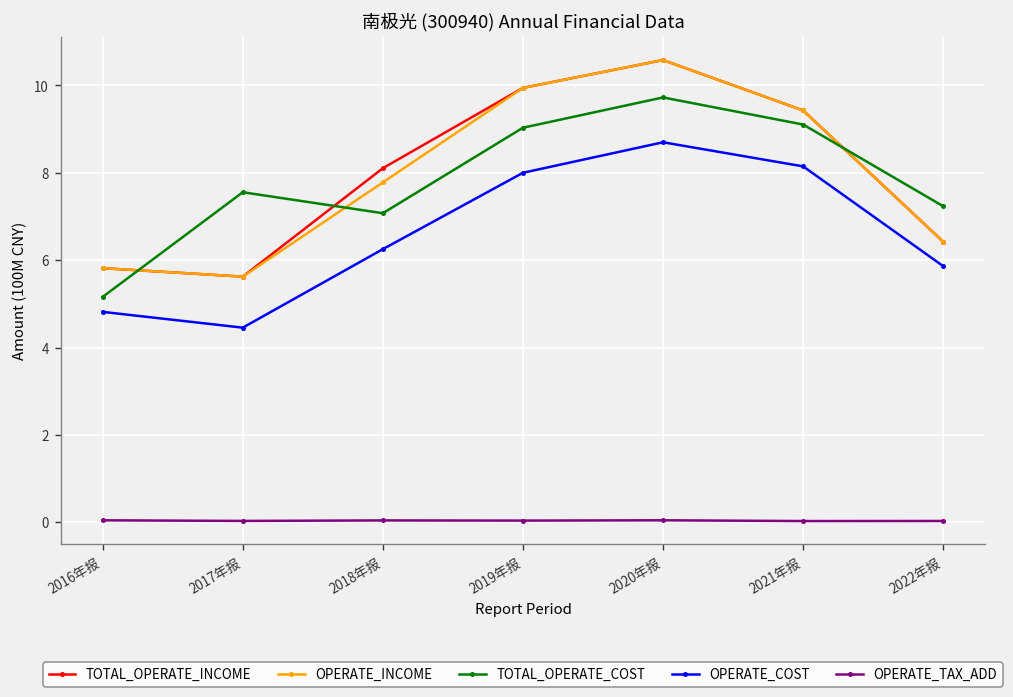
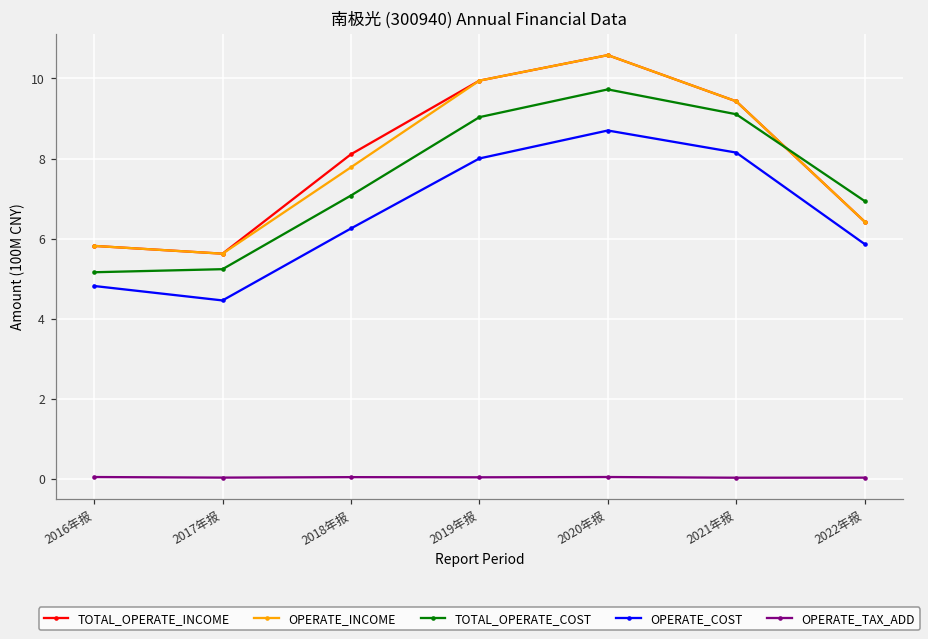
  {
    "TOTAL_OPERATE_INCOME": {
      "2018年报": 8.1
    },
    "OPERATE_INCOME": {
      "2018年报": 7.8
    },
    "TOTAL_OPERATE_COST": {
      "2016年报": 5.2,
-     "2017年报": 7.6,
+     "2017年报": 5.2,
      "2018年报": 7.1,
      "2019年报": 9.0,
      "2020年报": 9.7,
      "2021年报": 9.1,
-     "2022年报": 7.2
+     "2022年报": 6.9
    },
    "OPERATE_COST": {
      "2016年报": 4.8,
      "2017年报": 4.5,
      "2018年报": 6.3,
      "2019年报": 8.0,
      "2020年报": 8.7,
      "2021年报": 8.1,
      "2022年报": 5.9
    },
    "OPERATE_TAX_ADD": {
      "2016年报": 0.0,
      "2017年报": 0.0,
      "2018年报": 0.0,
      "2019年报": 0.0,
      "2020年报": 0.0,
      "2021年报": 0.0,
      "2022年报": 0.0
    }
  }
